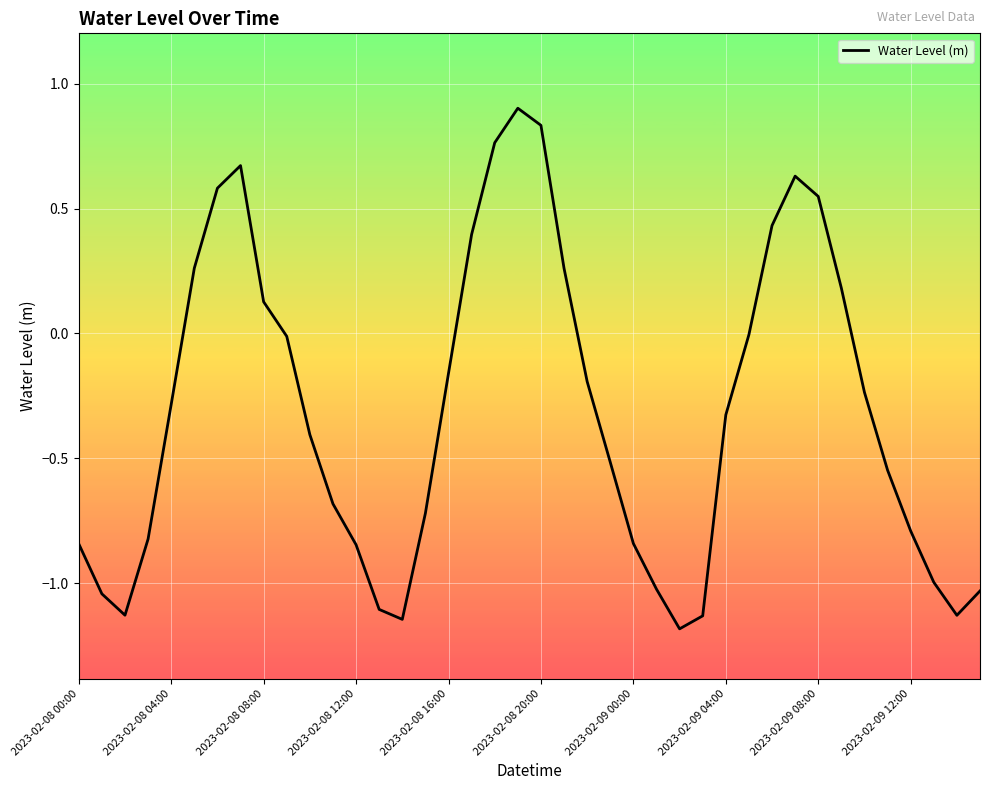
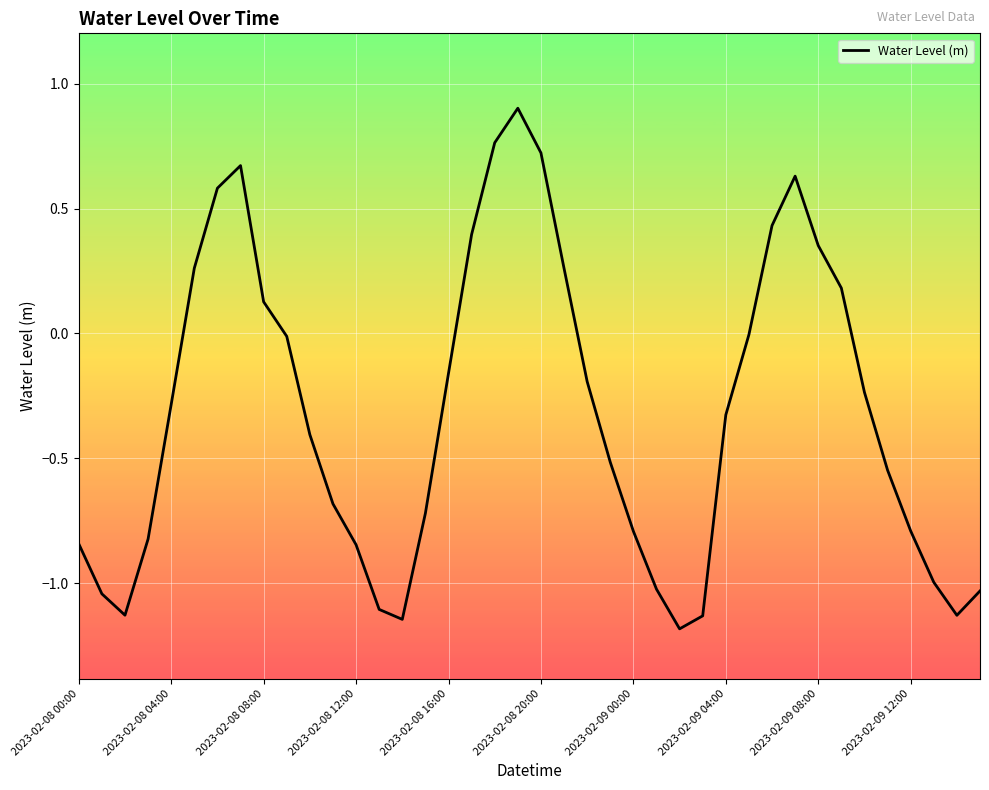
  {
    "2023-02-08 00:00": -0.84,
    "2023-02-08 04:00": -0.28,
    "2023-02-08 08:00": 0.13,
    "2023-02-08 12:00": -0.85,
    "2023-02-08 16:00": -0.16,
-   "2023-02-08 20:00": 0.83,
-   "2023-02-09 00:00": -0.84,
+   "2023-02-08 20:00": 0.72,
+   "2023-02-09 00:00": -0.79,
    "2023-02-09 04:00": -0.33,
-   "2023-02-09 08:00": 0.55,
+   "2023-02-09 08:00": 0.35,
    "2023-02-09 12:00": -0.79
  }
